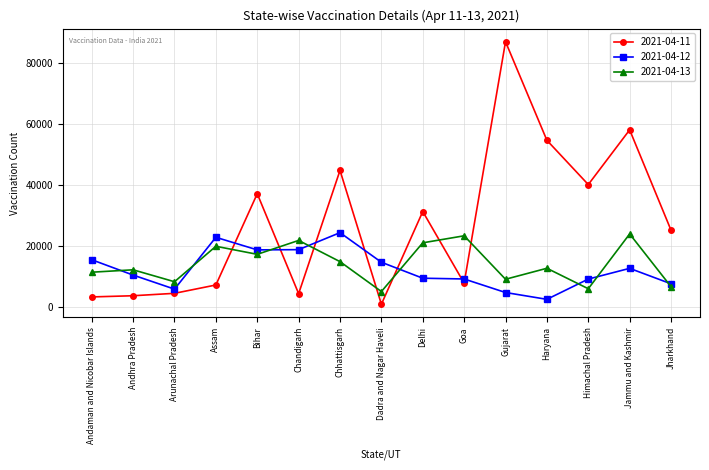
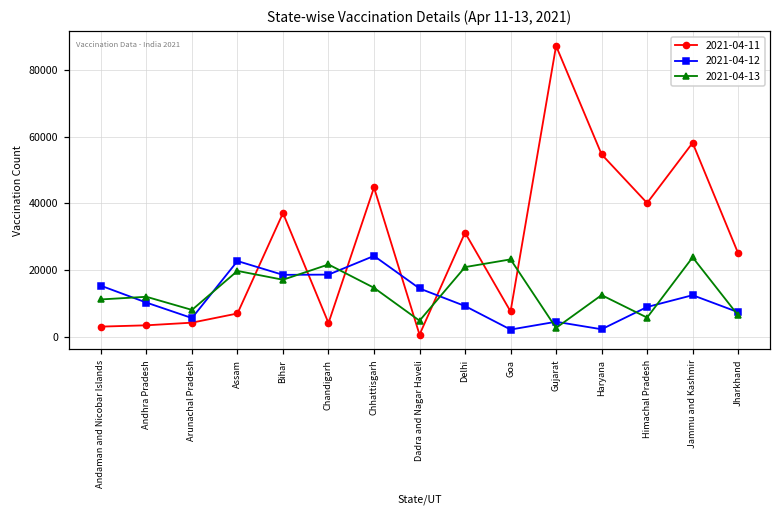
  {
    "2021-04-11": {
      "Andaman and Nicobar Islands": 3000,
      "Andhra Pradesh": 4000,
      "Arunachal Pradesh": 4000,
      "Assam": 7000,
      "Bihar": 37000,
      "Chandigarh": 4000,
      "Chhattisgarh": 45000,
      "Dadra and Nagar Haveli": 1000,
      "Delhi": 31000,
      "Goa": 8000,
      "Gujarat": 87000,
      "Haryana": 55000,
      "Himachal Pradesh": 40000,
      "Jammu and Kashmir": 58000,
      "Jharkhand": 25000
    },
    "2021-04-12": {
      "Andaman and Nicobar Islands": 15000,
      "Andhra Pradesh": 10000,
      "Arunachal Pradesh": 6000,
      "Assam": 23000,
      "Bihar": 19000,
      "Chandigarh": 19000,
      "Chhattisgarh": 24000,
      "Dadra and Nagar Haveli": 15000,
      "Delhi": 9000,
-     "Goa": 9000,
+     "Goa": 2000,
      "Gujarat": 5000,
      "Haryana": 2000,
      "Himachal Pradesh": 9000,
      "Jammu and Kashmir": 13000,
      "Jharkhand": 8000
    },
    "2021-04-13": {
      "Andaman and Nicobar Islands": 11000,
      "Andhra Pradesh": 12000,
      "Arunachal Pradesh": 8000,
      "Assam": 20000,
      "Bihar": 17000,
      "Chandigarh": 22000,
      "Chhattisgarh": 15000,
      "Dadra and Nagar Haveli": 5000,
      "Delhi": 21000,
      "Goa": 23000,
-     "Gujarat": 9000,
+     "Gujarat": 3000,
      "Haryana": 13000,
      "Himachal Pradesh": 6000,
      "Jammu and Kashmir": 24000,
      "Jharkhand": 7000
    }
  }
